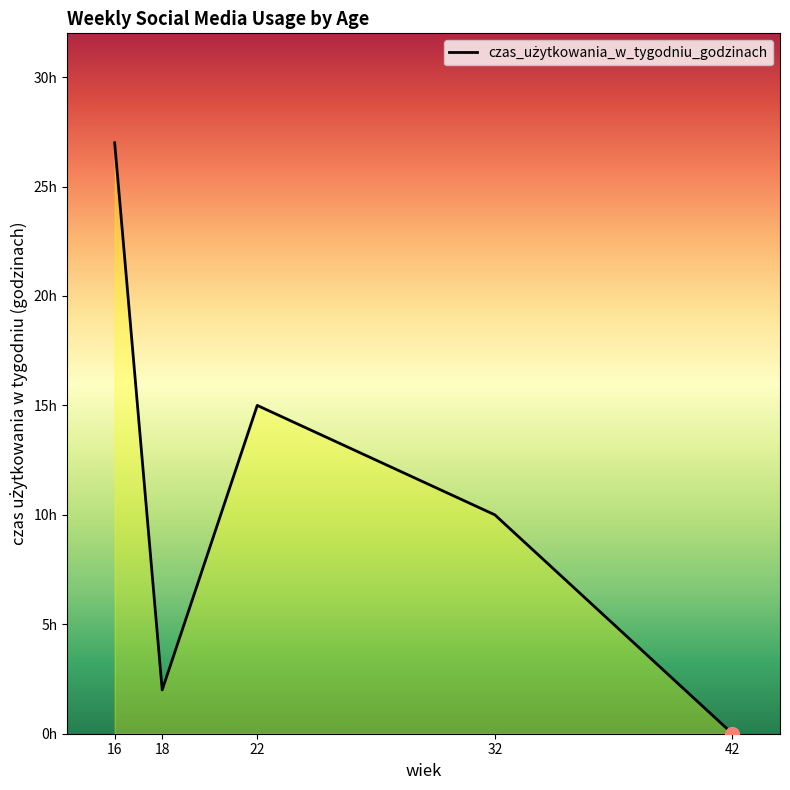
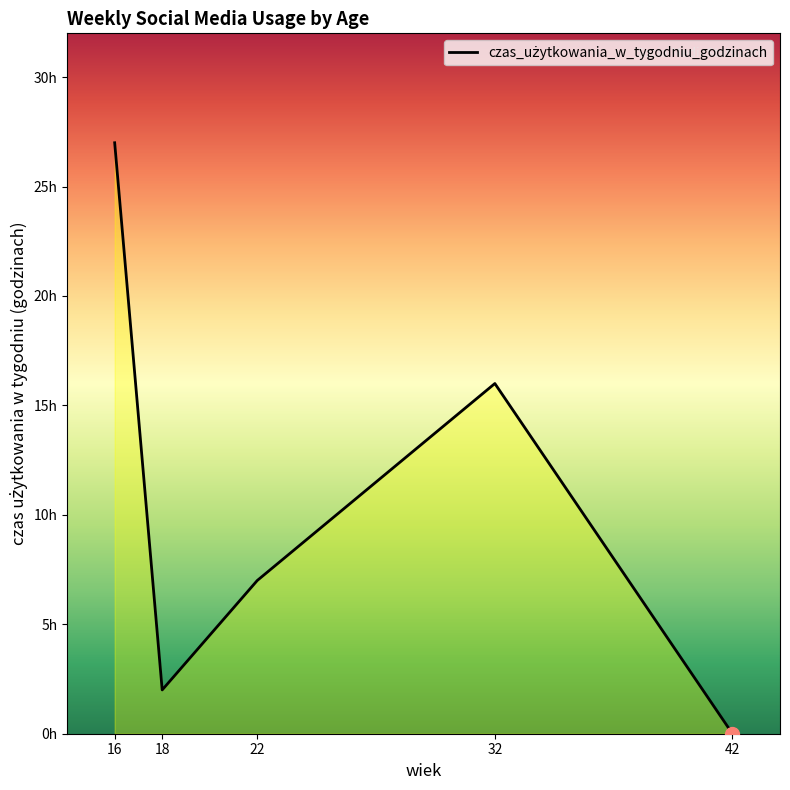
  {
    "czas_użytkowania_w_tygodniu_godzinach": {
      "16": "27h",
      "18": "2h",
-     "22": "15h",
-     "32": "10h"
+     "22": "7h",
+     "32": "16h"
    }
  }
